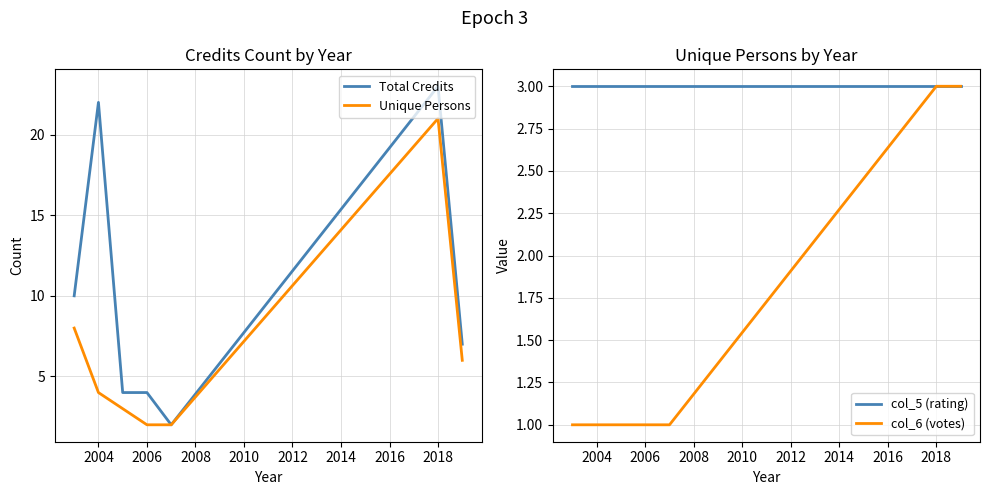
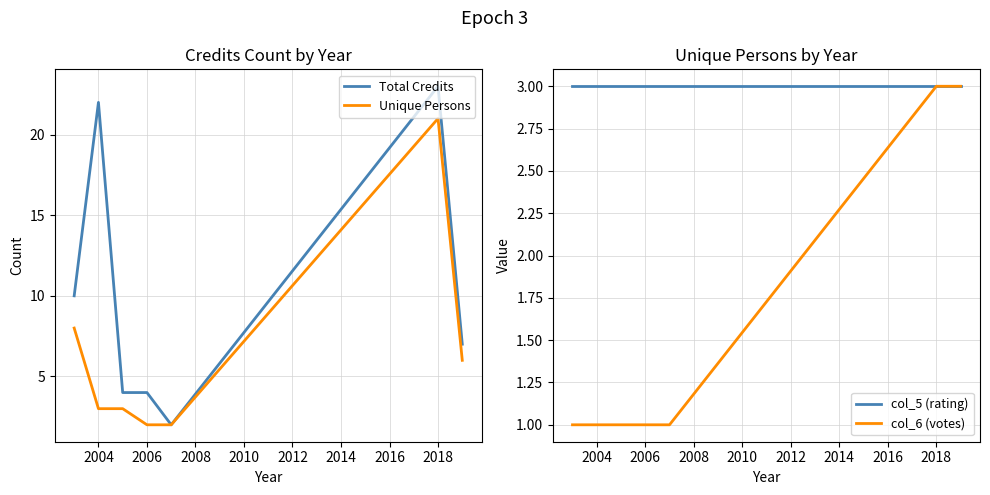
  {
    "Credits Count by Year": {
      "Total Credits": {
        "2004": 22,
        "2006": 4
      },
      "Unique Persons": {
-       "2004": 4,
+       "2004": 3,
        "2006": 2,
        "2018": 21
      }
    },
    "Unique Persons by Year": {
      "col_5 (rating)": {
        "2004": 3.00,
        "2006": 3.00
      },
      "col_6 (votes)": {
        "2004": 1.00,
        "2006": 1.00
      }
    }
  }
